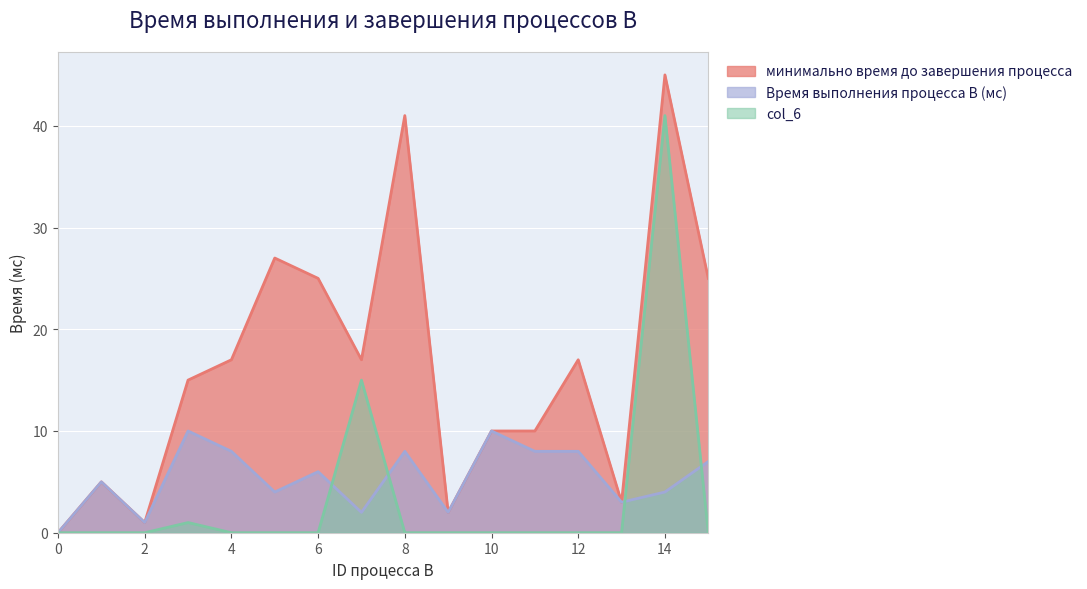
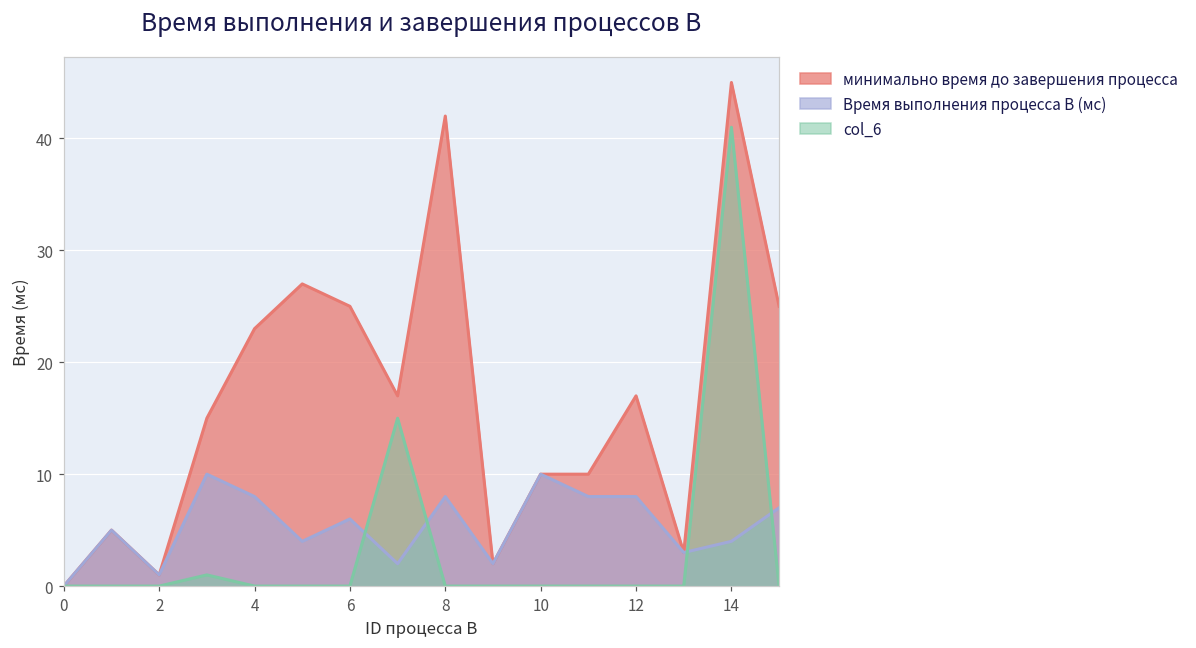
  {
    "минимально время до завершения процесса": {
-     "4": 17,
+     "4": 23,
      "6": 25,
-     "8": 41,
+     "8": 42,
      "12": 17,
      "14": 45
    }
  }
